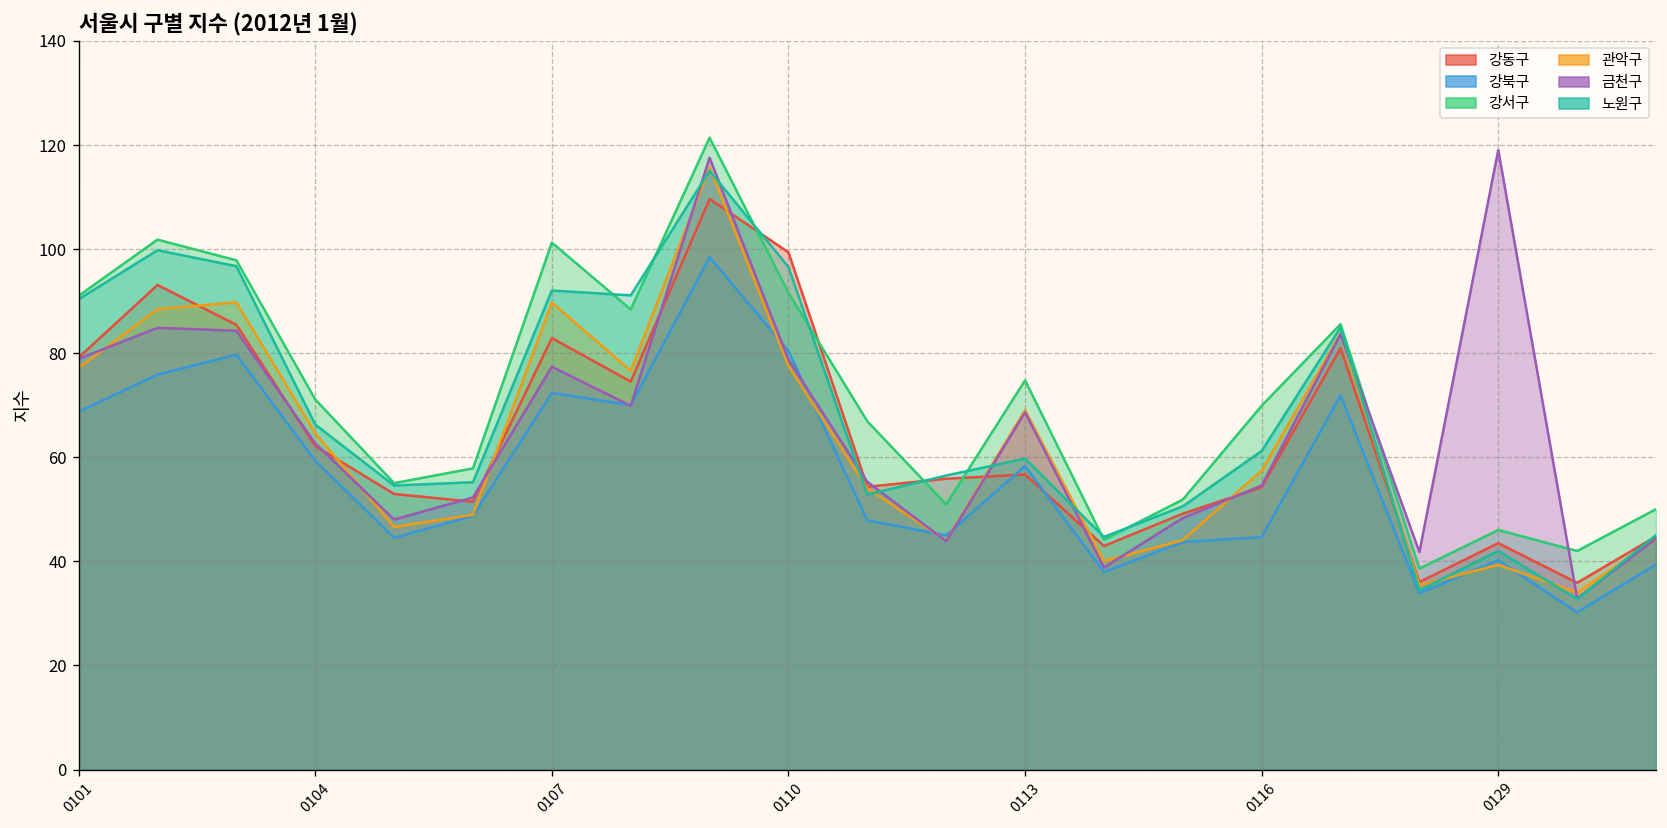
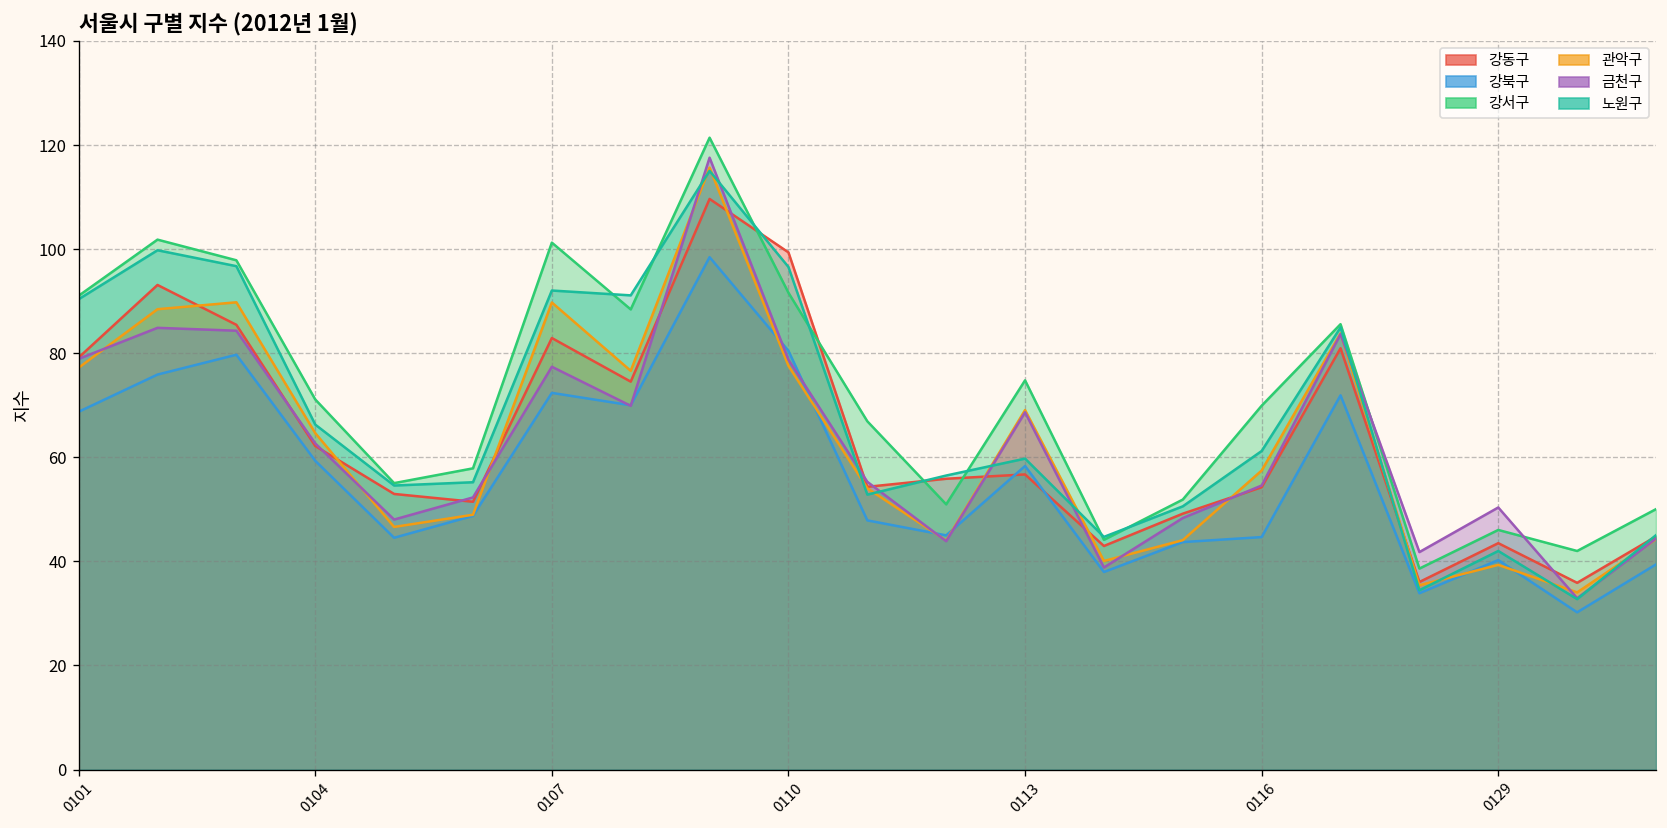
  {
    "금천구": {
      "0107": 77,
      "0110": 79,
-     "0129": 119
+     "0129": 50
    }
  }
